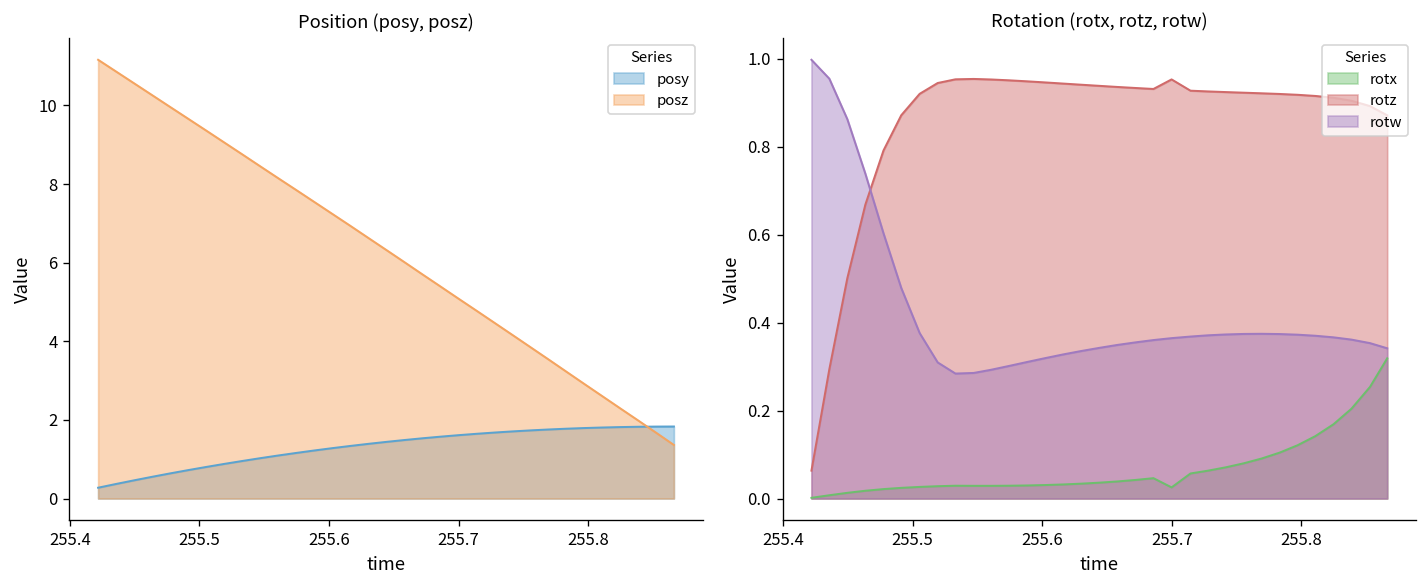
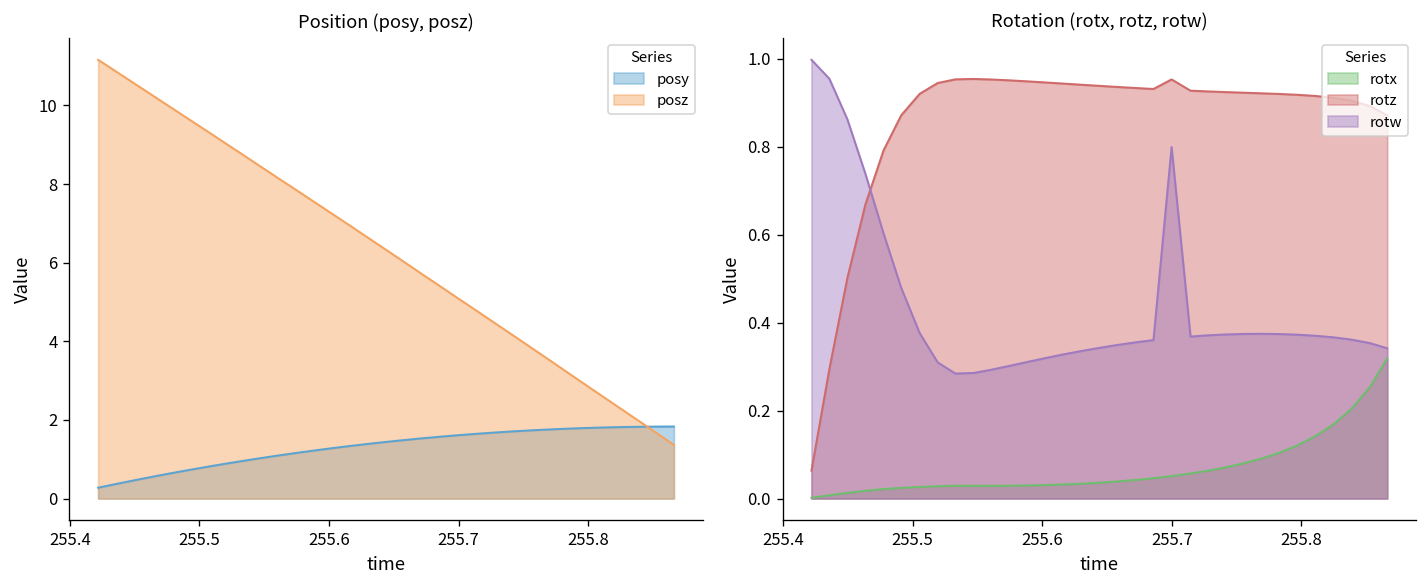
  {
    "Position (posy, posz)": {
      "posy": {
        "255.7": 1.6
      },
      "posz": {
        "255.7": 5.1
      }
    },
    "Rotation (rotx, rotz, rotw)": {
      "rotx": {
-       "255.7": 0.03
+       "255.7": 0.05
      },
      "rotz": {
        "255.7": 0.95
      },
      "rotw": {
-       "255.7": 0.36
+       "255.7": 0.80
      }
    }
  }
